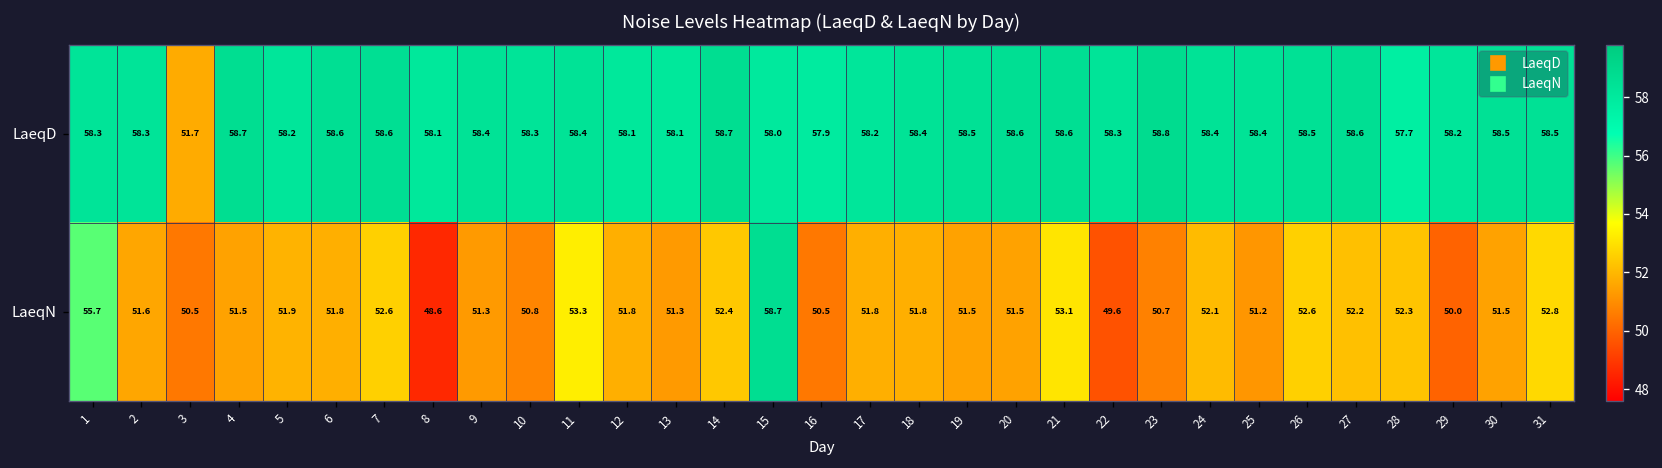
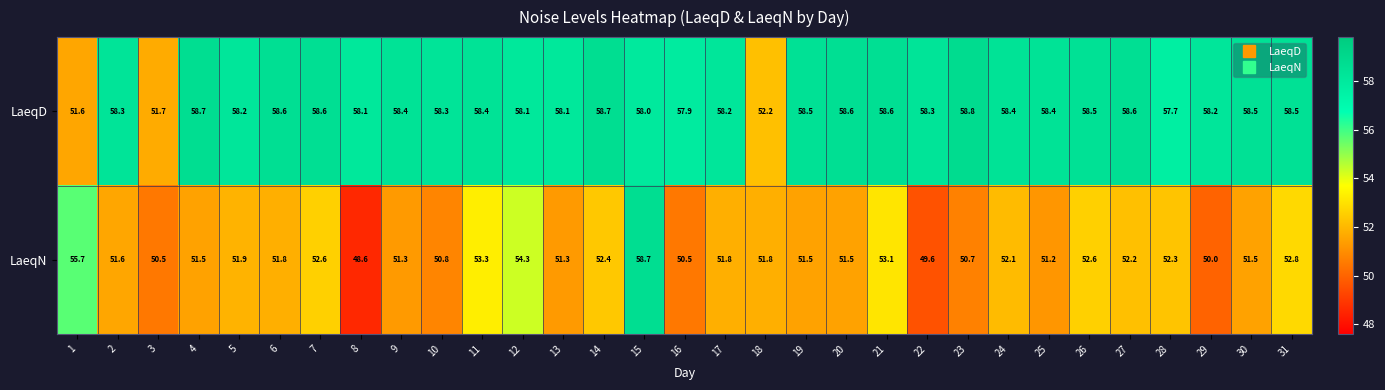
  {
    "LaeqD": {
-     "1": 58.3,
+     "1": 51.6,
      "2": 58.3,
      "3": 51.7,
      "4": 58.7,
      "5": 58.2,
      "6": 58.6,
      "7": 58.6,
      "8": 58.1,
      "9": 58.4,
      "10": 58.3,
      "11": 58.4,
      "12": 58.1,
      "13": 58.1,
      "14": 58.7,
      "15": 58.0,
      "16": 57.9,
      "17": 58.2,
-     "18": 58.4,
+     "18": 52.2,
      "19": 58.5,
      "20": 58.6,
      "21": 58.6,
      "22": 58.3,
      "23": 58.8,
      "24": 58.4,
      "25": 58.4,
      "26": 58.5,
      "27": 58.6,
      "28": 57.7,
      "29": 58.2,
      "30": 58.5,
      "31": 58.5
    },
    "LaeqN": {
      "1": 55.7,
      "2": 51.6,
      "3": 50.5,
      "4": 51.5,
      "5": 51.9,
      "6": 51.8,
      "7": 52.6,
      "8": 48.6,
      "9": 51.3,
      "10": 50.8,
      "11": 53.3,
-     "12": 51.8,
+     "12": 54.3,
      "13": 51.3,
      "14": 52.4,
      "15": 58.7,
      "16": 50.5,
      "17": 51.8,
      "18": 51.8,
      "19": 51.5,
      "20": 51.5,
      "21": 53.1,
      "22": 49.6,
      "23": 50.7,
      "24": 52.1,
      "25": 51.2,
      "26": 52.6,
      "27": 52.2,
      "28": 52.3,
      "29": 50.0,
      "30": 51.5,
      "31": 52.8
    }
  }
